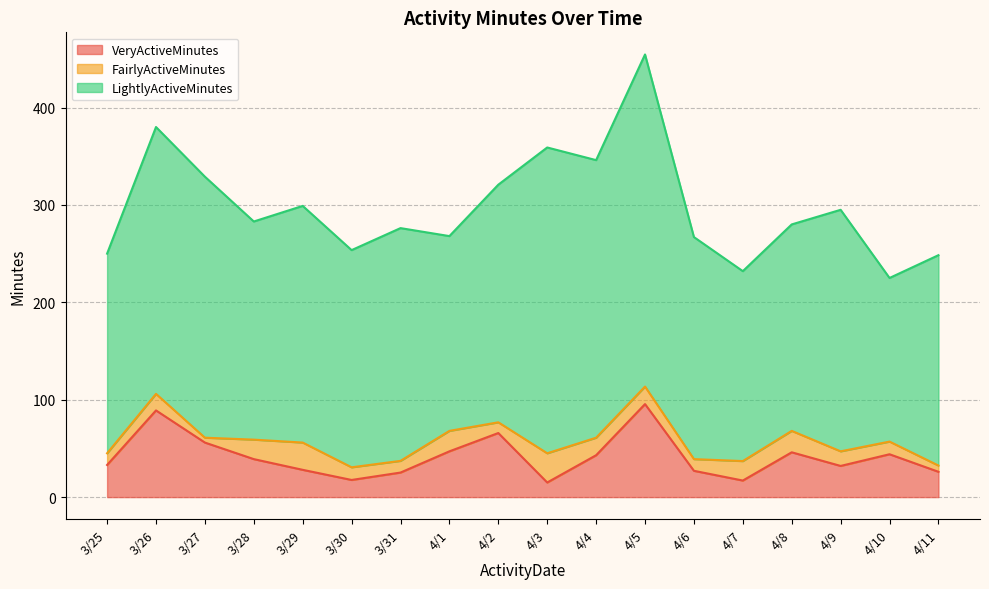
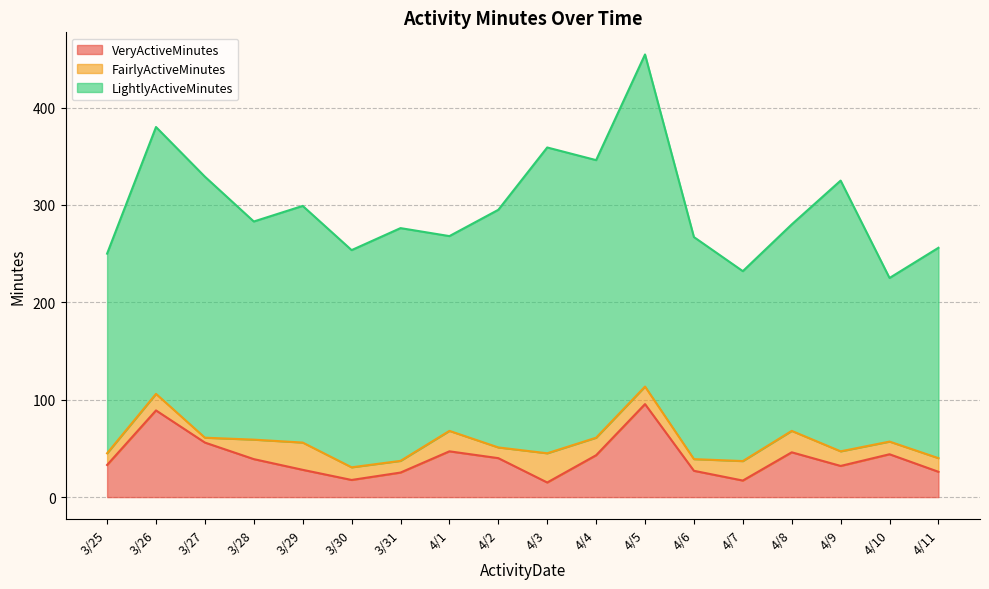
  {
    "VeryActiveMinutes": {
      "3/25": 30,
      "3/26": 90,
      "3/27": 60,
      "3/28": 40,
      "3/29": 30,
      "3/30": 20,
      "3/31": 30,
      "4/1": 50,
-     "4/2": 70,
+     "4/2": 40,
      "4/3": 20,
      "4/4": 40,
      "4/5": 100,
      "4/6": 30,
      "4/7": 20,
      "4/8": 50,
      "4/9": 30,
      "4/10": 40,
      "4/11": 30
    },
    "FairlyActiveMinutes": {
      "3/25": 10,
      "3/26": 20,
      "3/27": 10,
      "3/28": 20,
      "3/29": 30,
      "3/30": 10,
      "3/31": 10,
      "4/1": 20,
      "4/2": 10,
      "4/3": 30,
      "4/4": 20,
      "4/5": 20,
      "4/6": 10,
      "4/7": 20,
      "4/8": 20,
      "4/9": 20,
      "4/10": 10,
-     "4/11": 6
+     "4/11": 14
    },
    "LightlyActiveMinutes": {
      "3/25": 210,
      "3/26": 270,
      "3/27": 270,
      "3/28": 220,
      "3/29": 240,
      "3/30": 220,
      "3/31": 240,
      "4/1": 200,
      "4/2": 240,
      "4/3": 310,
      "4/4": 290,
      "4/5": 340,
      "4/6": 230,
      "4/7": 200,
      "4/8": 210,
-     "4/9": 250,
+     "4/9": 280,
      "4/10": 170,
      "4/11": 220
    }
  }
